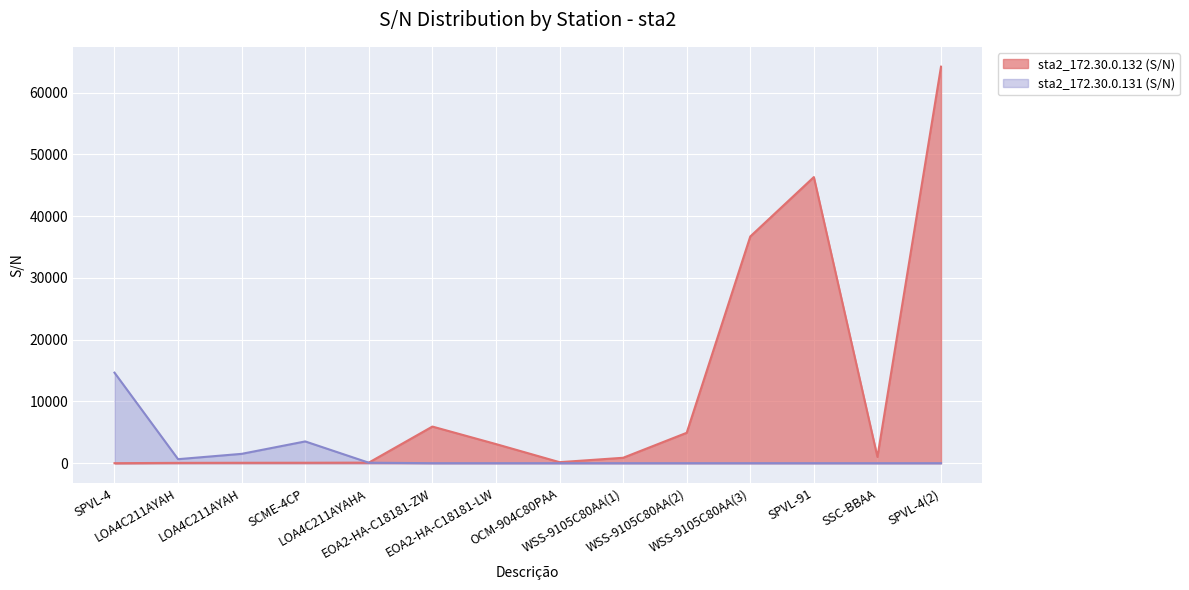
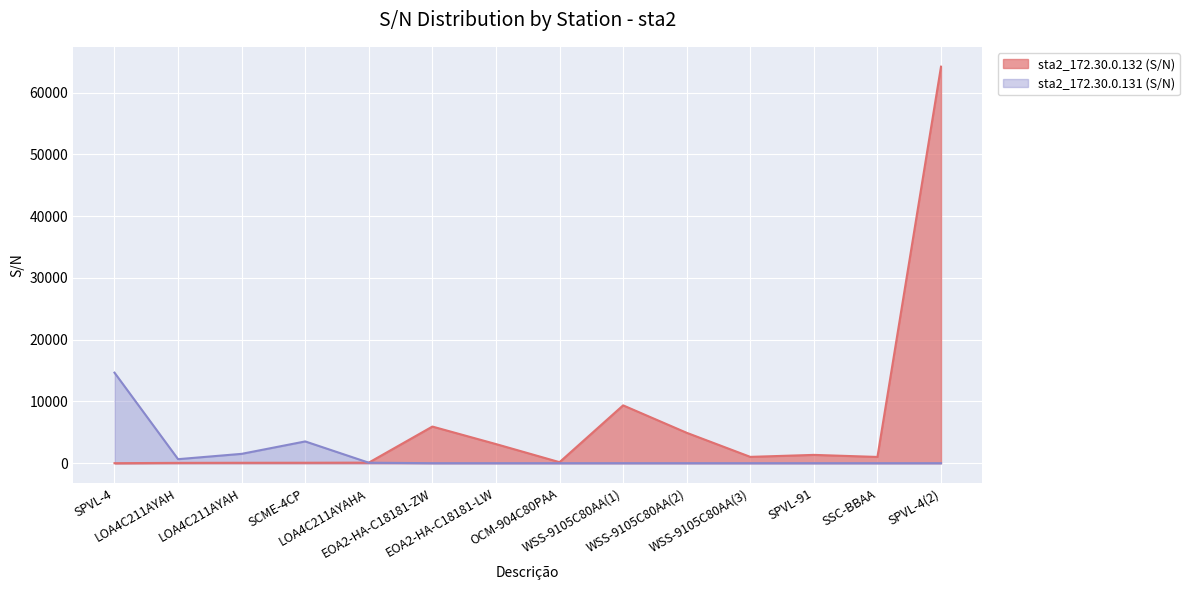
  {
    "sta2_172.30.0.132 (S/N)": {
      "SPVL-4": 0,
      "SCME-4CP": 0,
      "EOA2-HA-C18181-ZW": 6000,
      "EOA2-HA-C18181-LW": 3000,
-     "WSS-9105C80AA(1)": 1000,
+     "WSS-9105C80AA(1)": 9000,
      "WSS-9105C80AA(2)": 5000,
-     "WSS-9105C80AA(3)": 37000,
-     "SPVL-91": 46000,
+     "WSS-9105C80AA(3)": 1000,
+     "SPVL-91": 1000,
      "SSC-BBAA": 1000,
      "SPVL-4(2)": 64000
    },
    "sta2_172.30.0.131 (S/N)": {
      "SPVL-4": 15000,
      "SCME-4CP": 4000,
      "EOA2-HA-C18181-ZW": 0,
      "EOA2-HA-C18181-LW": 0,
      "WSS-9105C80AA(1)": 0,
      "WSS-9105C80AA(2)": 0,
      "WSS-9105C80AA(3)": 0,
      "SPVL-91": 0,
      "SSC-BBAA": 0,
      "SPVL-4(2)": 0
    }
  }
